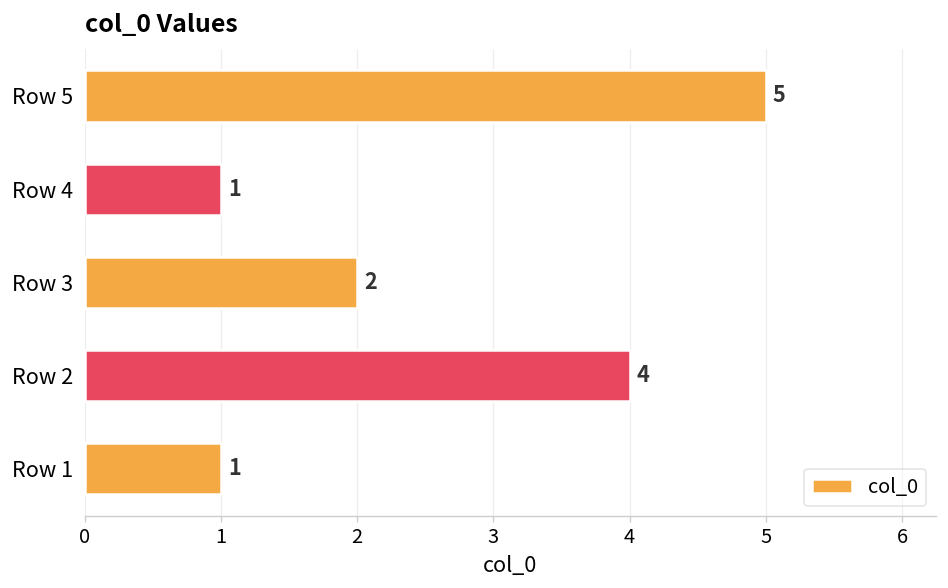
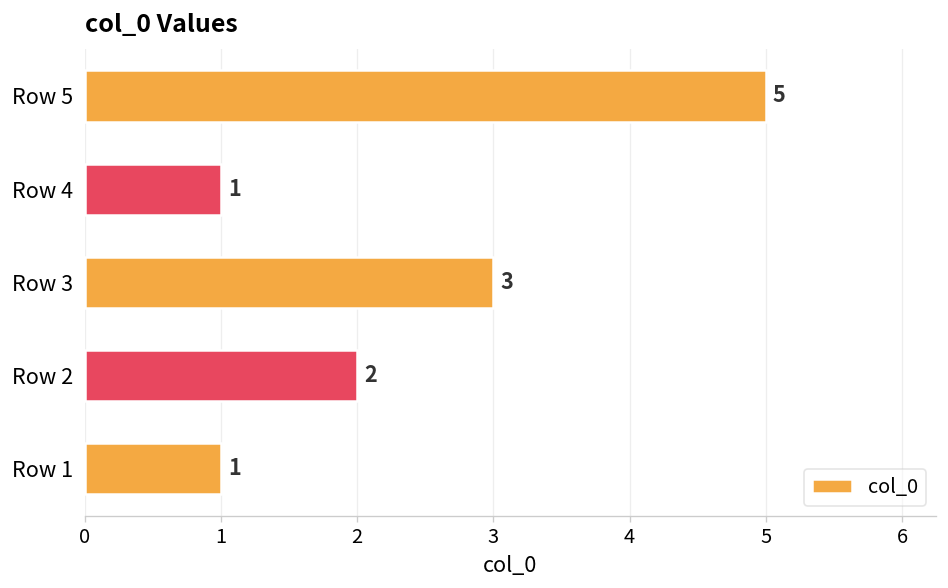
  {
    "Row 5": 5,
    "Row 4": 1,
-   "Row 3": 2,
-   "Row 2": 4,
+   "Row 3": 3,
+   "Row 2": 2,
    "Row 1": 1
  }
